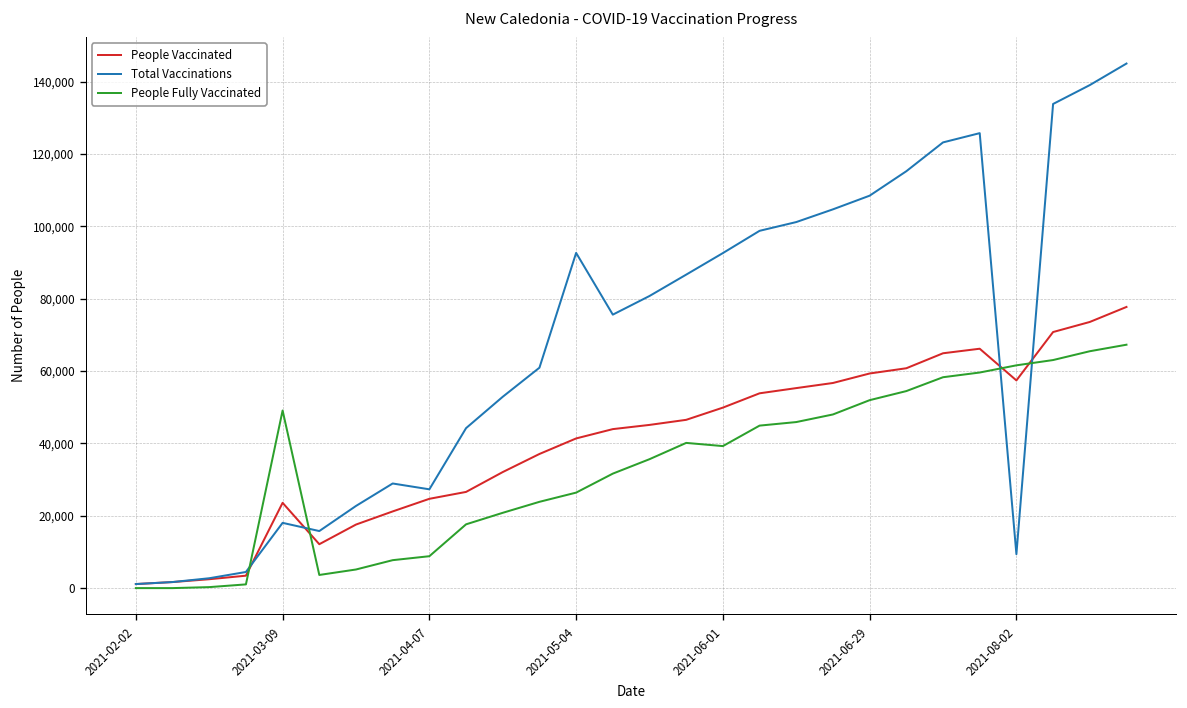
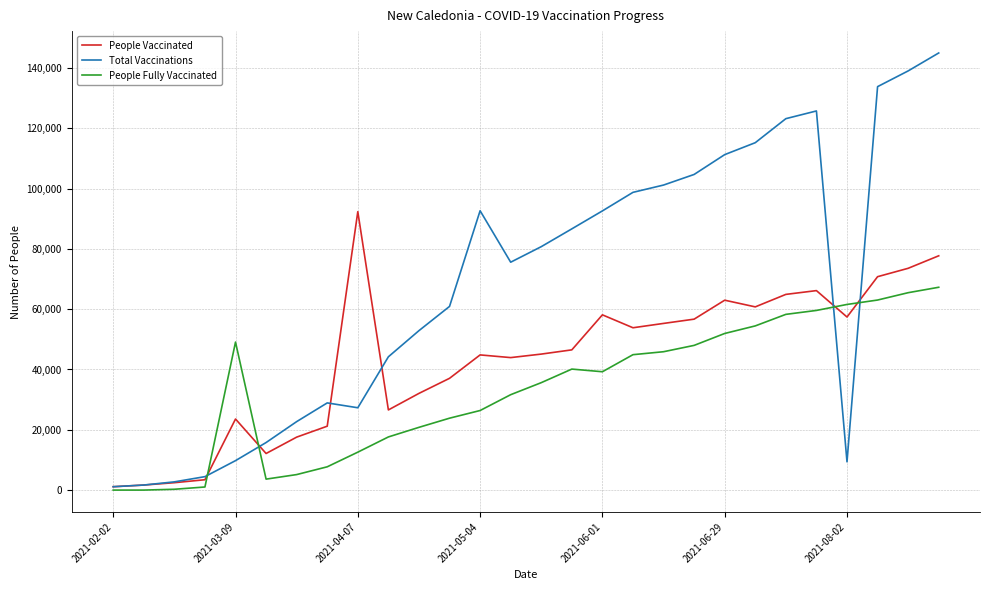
  {
    "People Vaccinated": {
      "2021-03-09": "24,000",
-     "2021-04-07": "25,000",
-     "2021-05-04": "41,000",
-     "2021-06-01": "50,000",
-     "2021-06-29": "59,000",
+     "2021-04-07": "92,000",
+     "2021-05-04": "45,000",
+     "2021-06-01": "58,000",
+     "2021-06-29": "63,000",
      "2021-08-02": "57,000"
    },
    "Total Vaccinations": {
-     "2021-03-09": "18,000",
+     "2021-03-09": "10,000",
      "2021-04-07": "27,000",
      "2021-05-04": "93,000",
      "2021-06-01": "93,000",
-     "2021-06-29": "108,000",
+     "2021-06-29": "111,000",
      "2021-08-02": "9,000"
    },
    "People Fully Vaccinated": {
      "2021-02-02": "0",
      "2021-03-09": "49,000",
-     "2021-04-07": "9,000",
+     "2021-04-07": "13,000",
      "2021-05-04": "26,000",
      "2021-06-01": "39,000",
      "2021-06-29": "52,000",
      "2021-08-02": "62,000"
    }
  }
